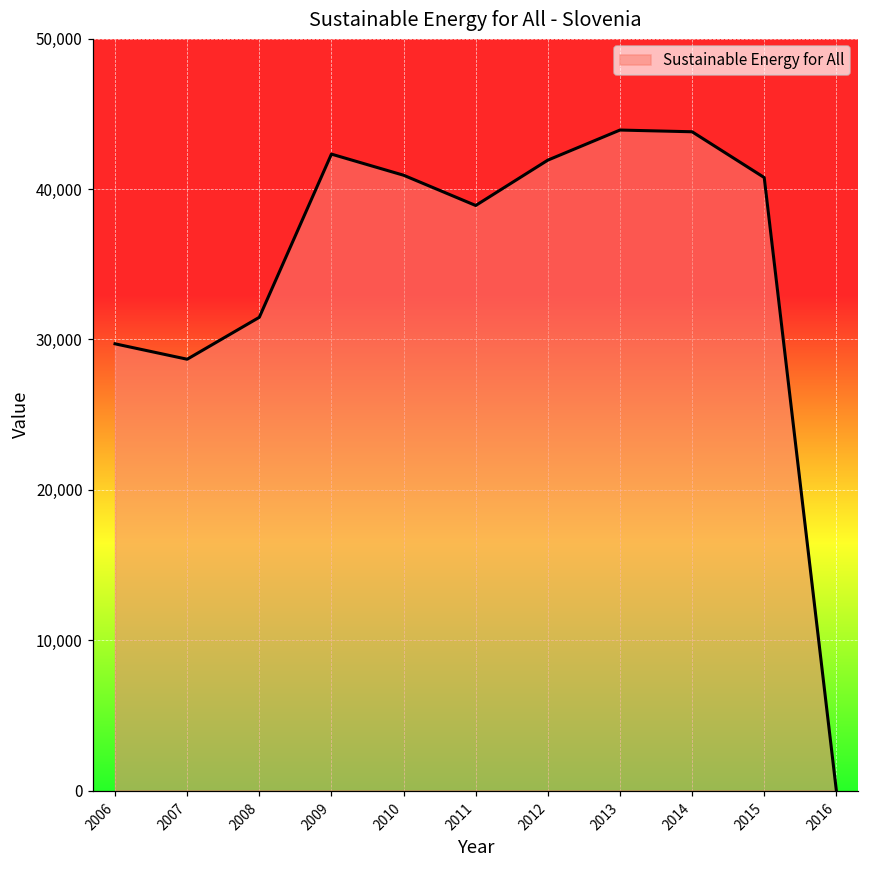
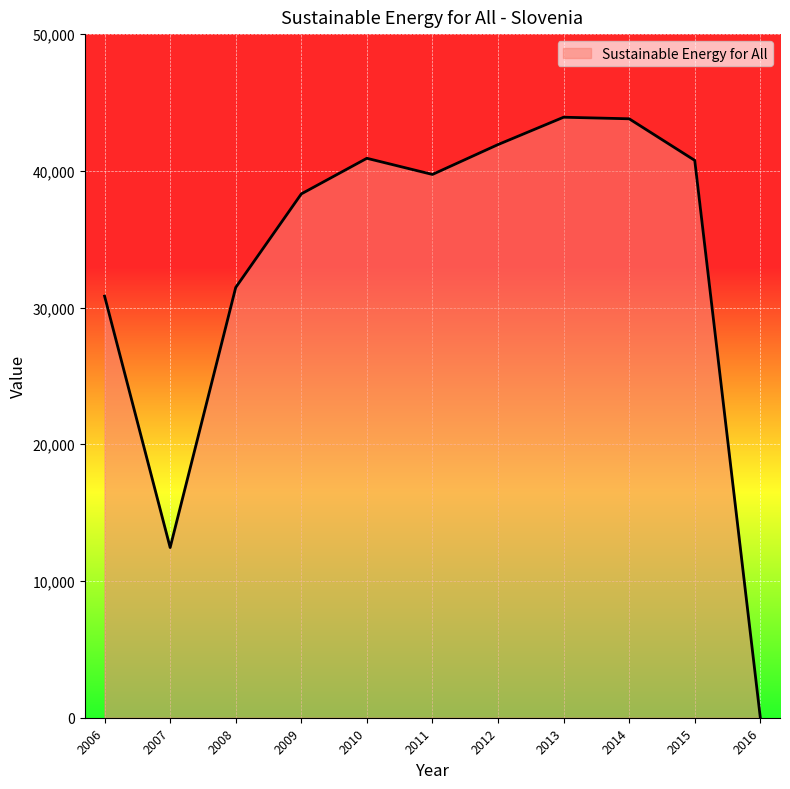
  {
-   "2006": "29,700",
-   "2007": "28,700",
+   "2006": "30,800",
+   "2007": "12,400",
    "2008": "31,500",
-   "2009": "42,300",
+   "2009": "38,300",
    "2010": "40,900",
-   "2011": "38,900",
+   "2011": "39,700",
    "2012": "41,900",
    "2013": "43,900",
    "2014": "43,800",
    "2015": "40,800",
    "2016": "0"
  }
